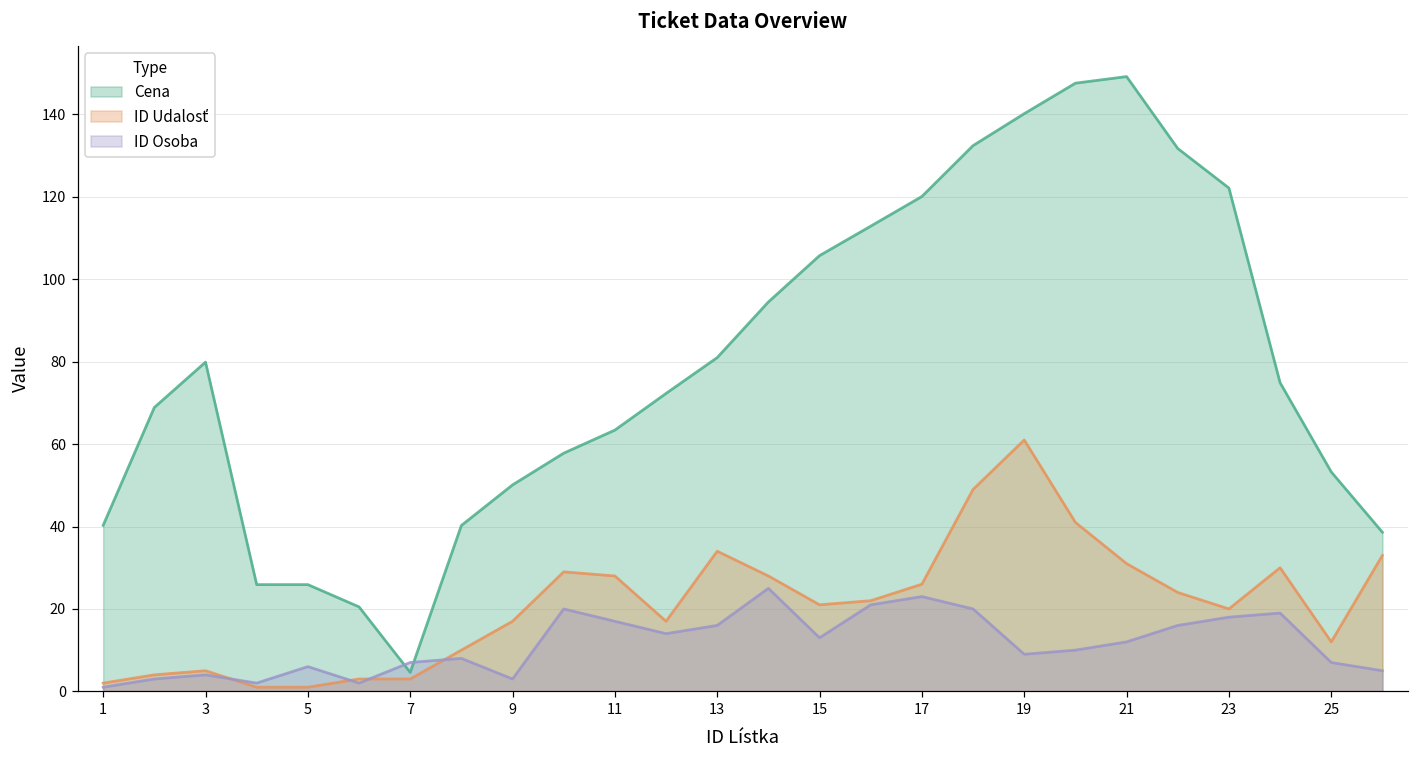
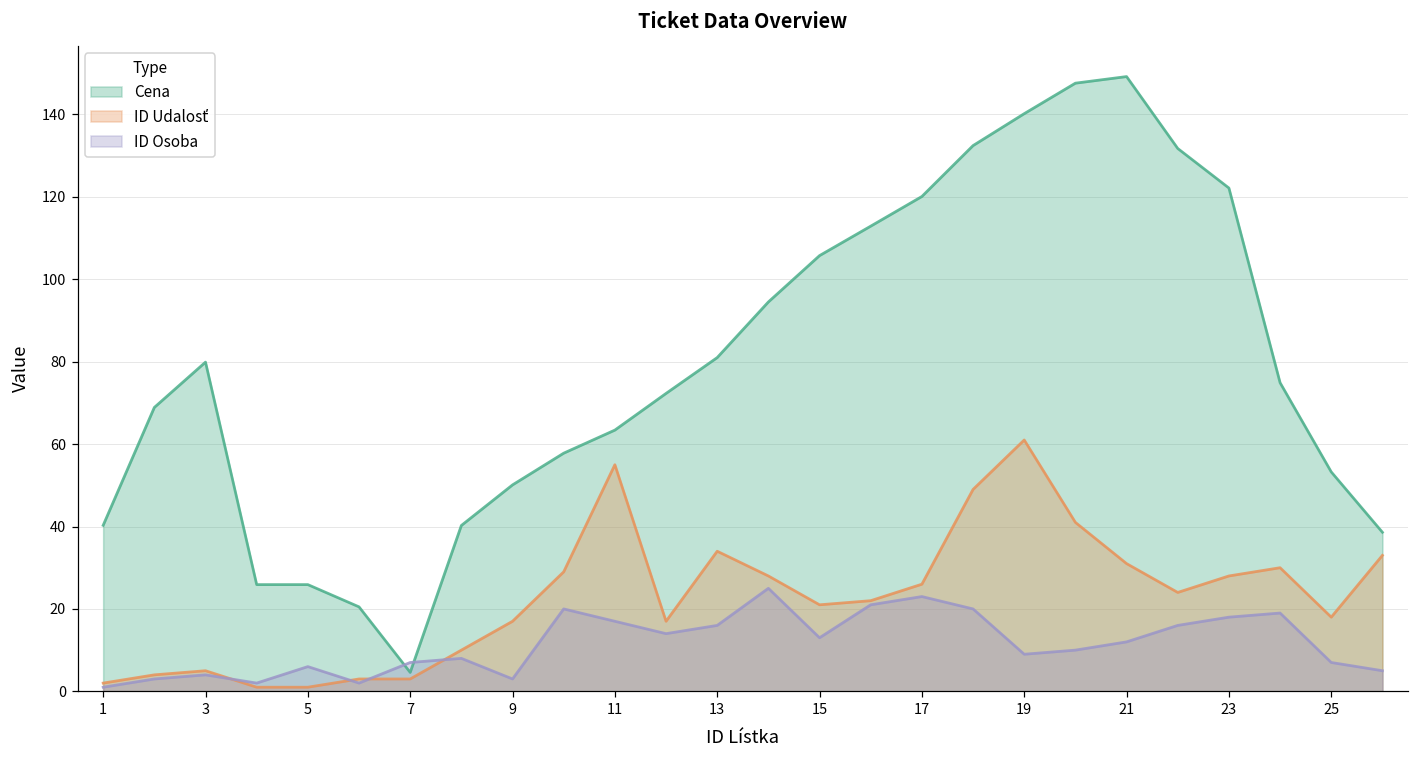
  {
    "ID Udalosť": {
      "1": 2,
      "3": 5,
      "5": 1,
      "7": 3,
      "9": 17,
-     "11": 28,
+     "11": 55,
      "13": 34,
      "15": 21,
      "17": 26,
      "19": 61,
      "21": 31,
-     "23": 20,
-     "25": 12
+     "23": 28,
+     "25": 18
    }
  }
